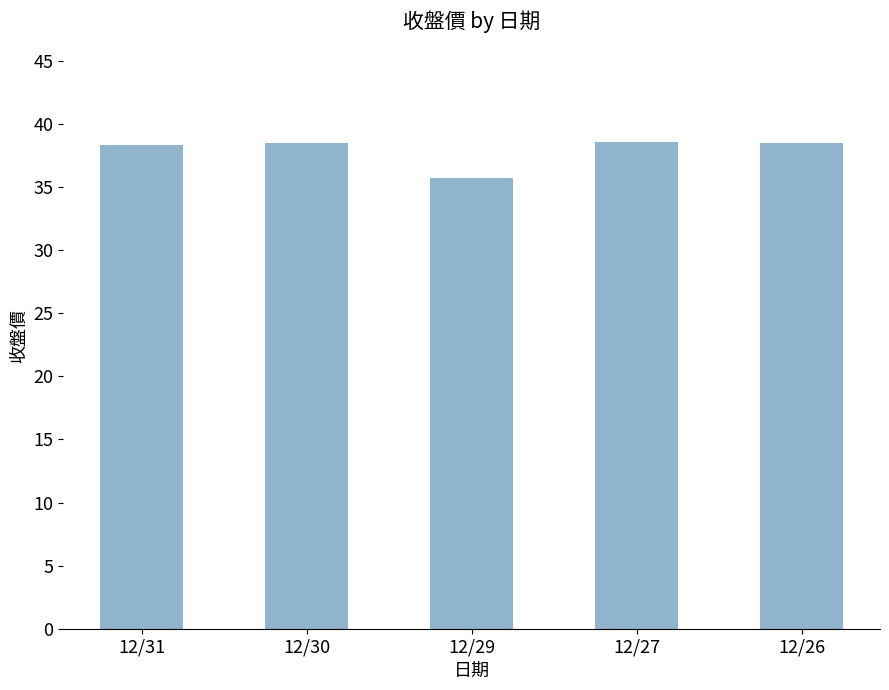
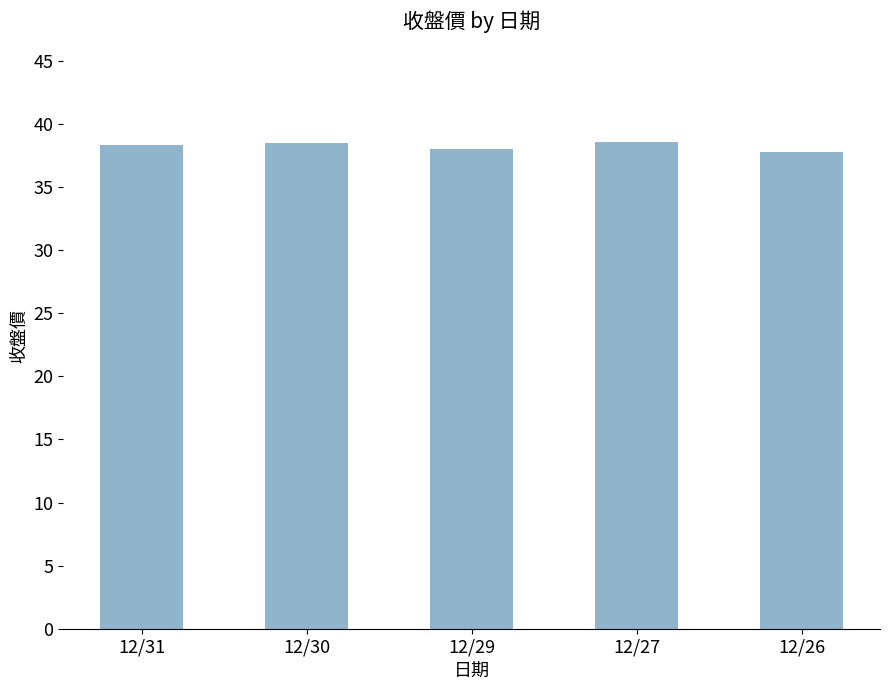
  {
    "12/31": 38.4,
    "12/30": 38.5,
-   "12/29": 35.7,
+   "12/29": 38.0,
    "12/27": 38.6,
-   "12/26": 38.5
+   "12/26": 37.8
  }
